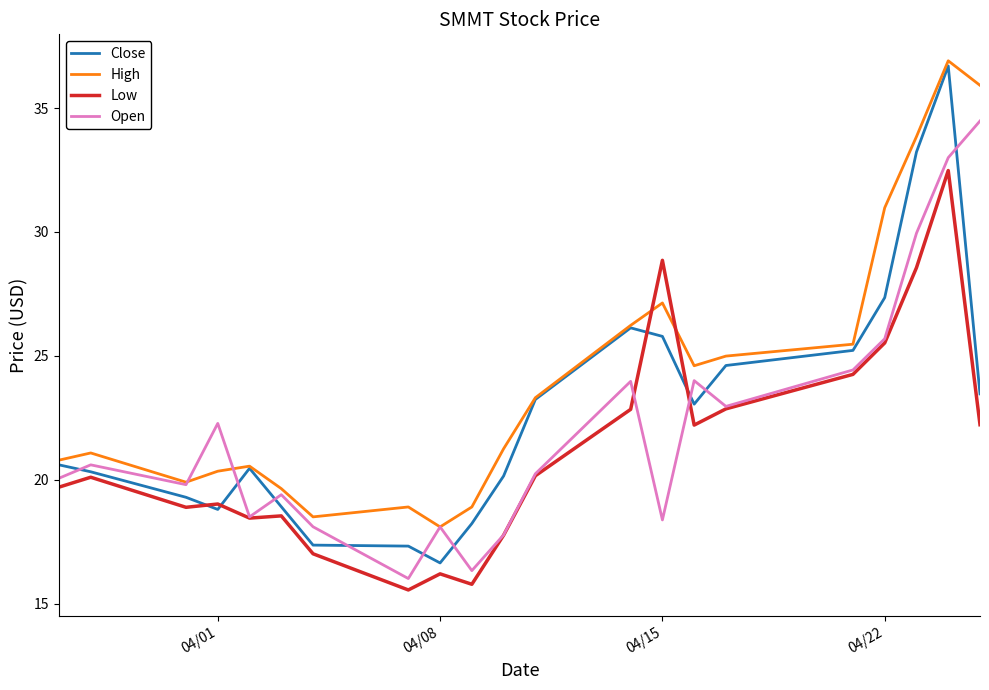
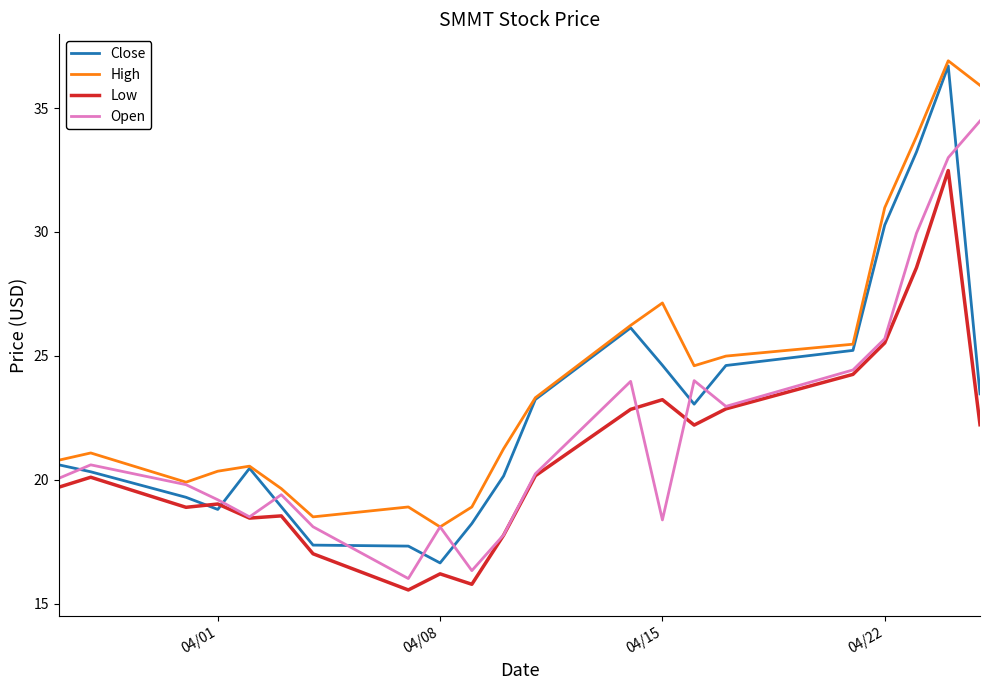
  {
    "Close": {
      "04/01": 18.8,
      "04/08": 16.6,
-     "04/15": 25.8,
-     "04/22": 27.4
+     "04/15": 24.6,
+     "04/22": 30.3
    },
    "High": {
      "04/01": 20.3,
      "04/15": 27.1,
      "04/22": 31.0
    },
    "Low": {
      "04/01": 19.0,
      "04/08": 16.2,
-     "04/15": 28.9,
+     "04/15": 23.2,
      "04/22": 25.5
    },
    "Open": {
-     "04/01": 22.3,
+     "04/01": 19.2,
      "04/15": 18.4,
      "04/22": 25.7
    }
  }
